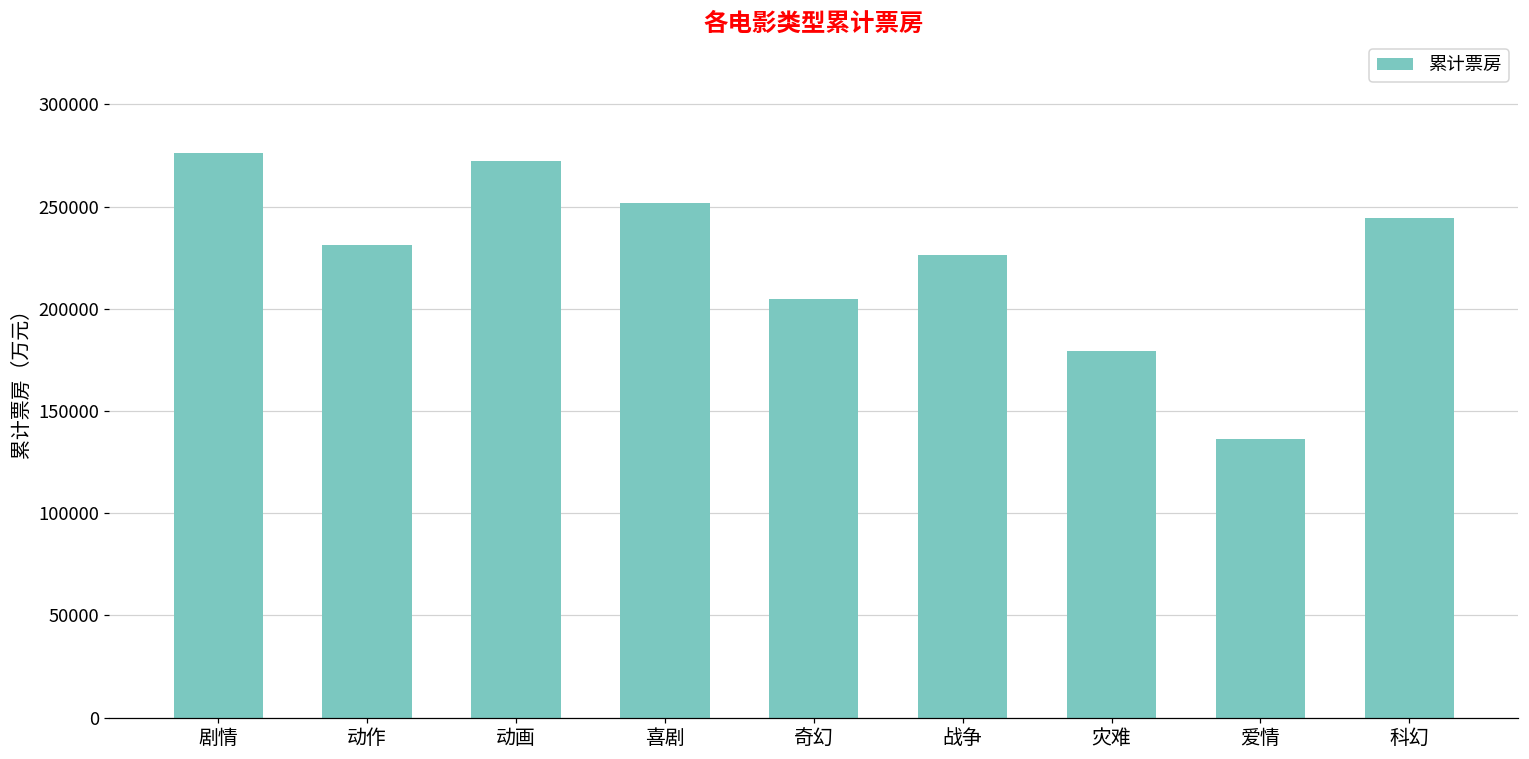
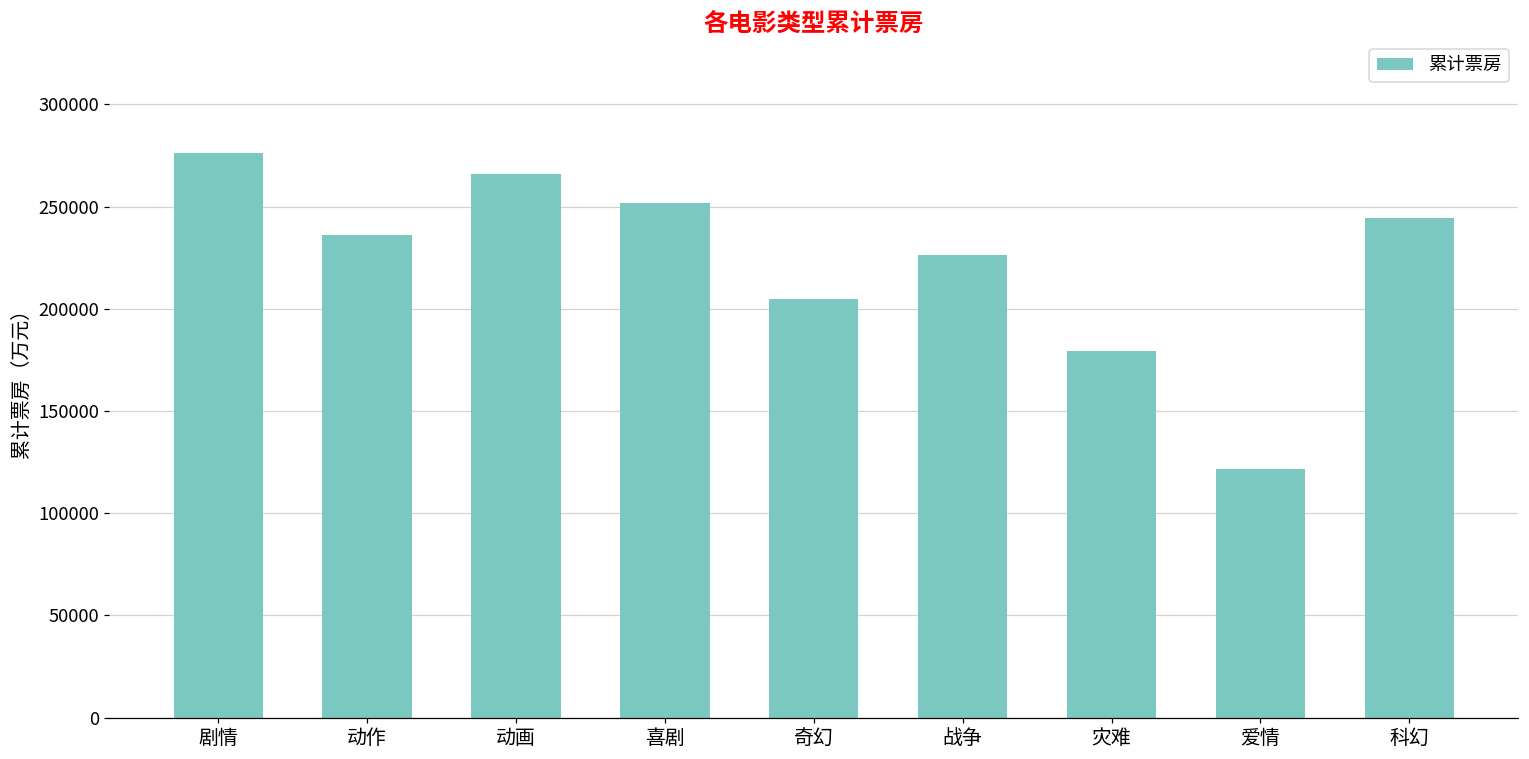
  {
    "剧情": 276000,
-   "动作": 231000,
-   "动画": 272000,
+   "动作": 236000,
+   "动画": 266000,
    "喜剧": 252000,
    "奇幻": 205000,
    "战争": 226000,
    "灾难": 179000,
-   "爱情": 136000,
+   "爱情": 122000,
    "科幻": 245000
  }
